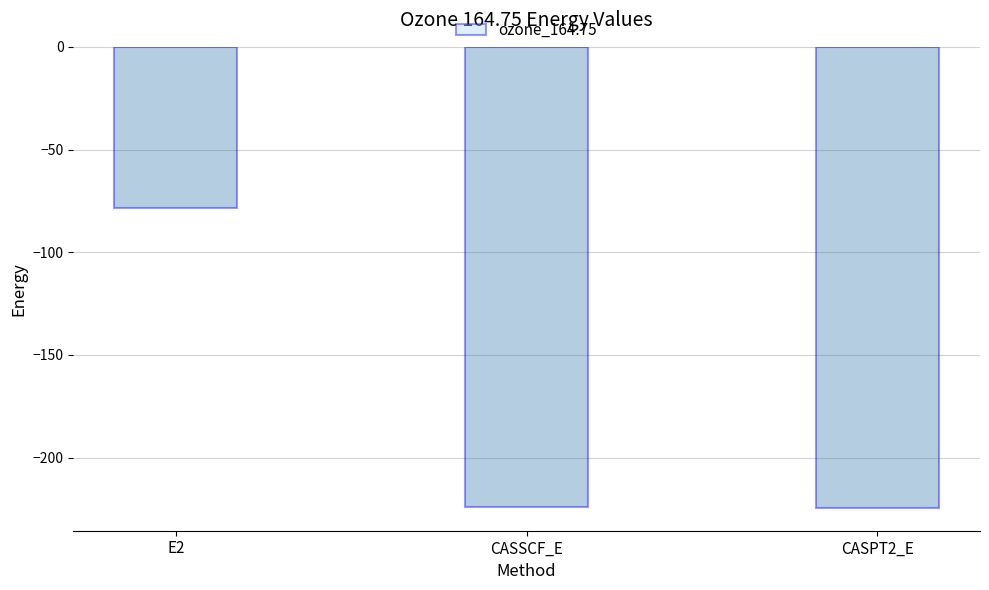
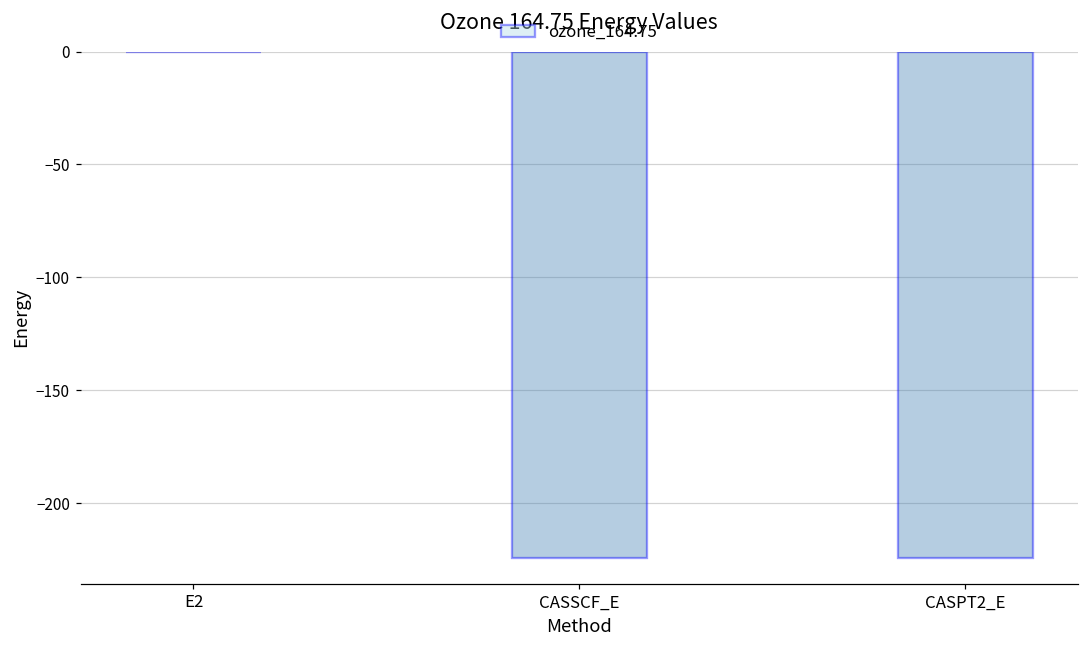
  {
-   "E2": -78,
+   "E2": 0,
    "CASSCF_E": -224,
    "CASPT2_E": -224
  }
